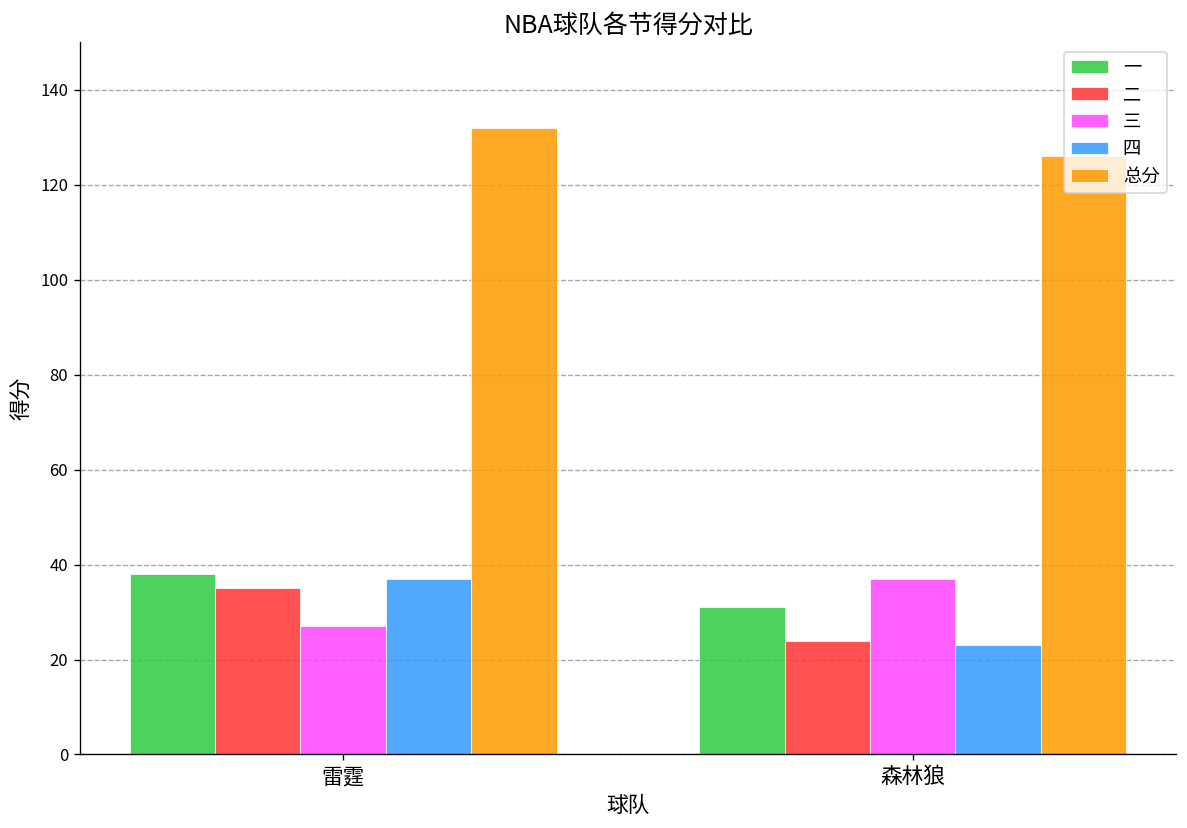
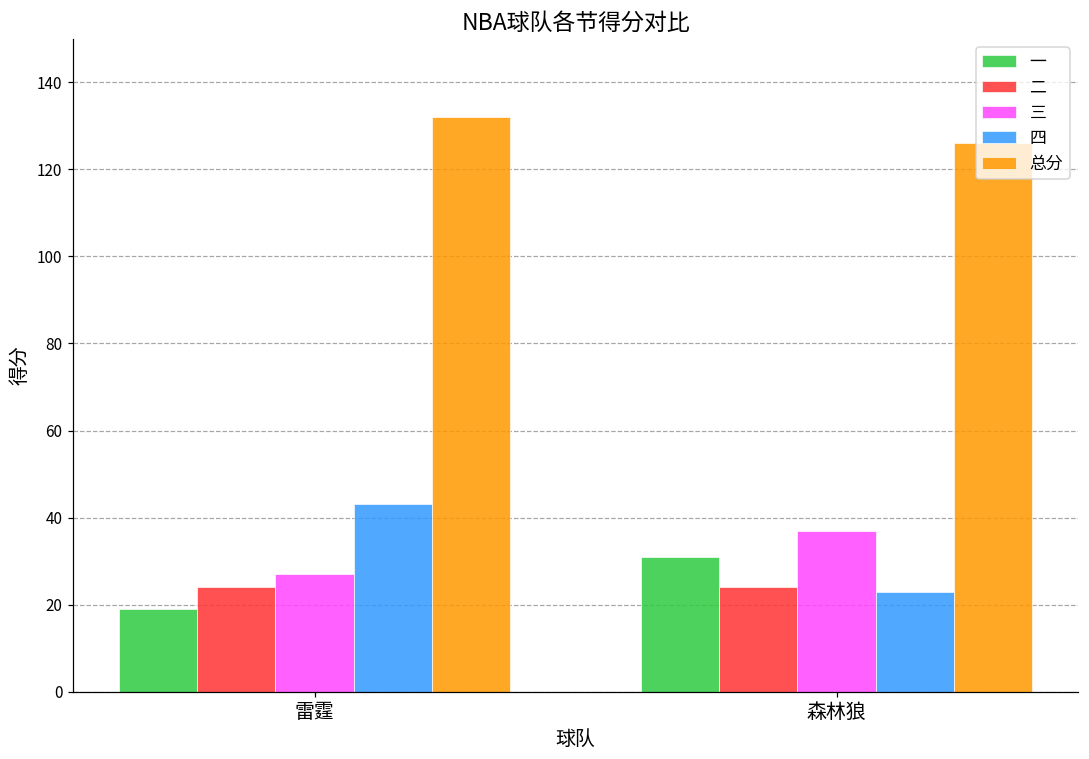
  {
    "一": {
-     "雷霆": 38,
+     "雷霆": 19,
      "森林狼": 31
    },
    "二": {
-     "雷霆": 35,
+     "雷霆": 24,
      "森林狼": 24
    },
    "三": {
      "雷霆": 27,
      "森林狼": 37
    },
    "四": {
-     "雷霆": 37,
+     "雷霆": 43,
      "森林狼": 23
    },
    "总分": {
      "雷霆": 132
    }
  }
